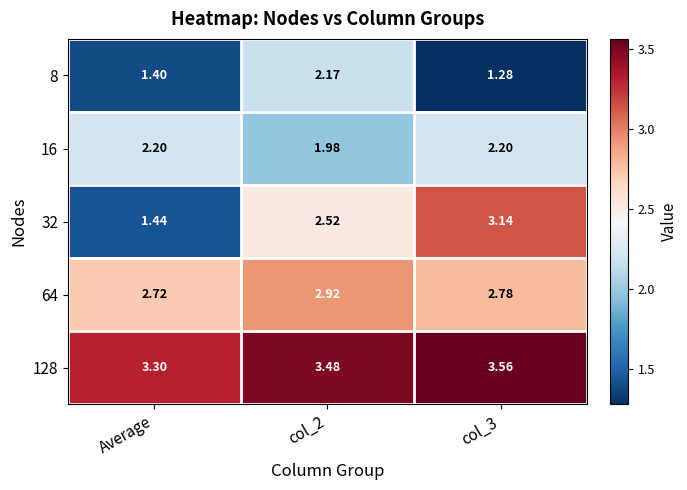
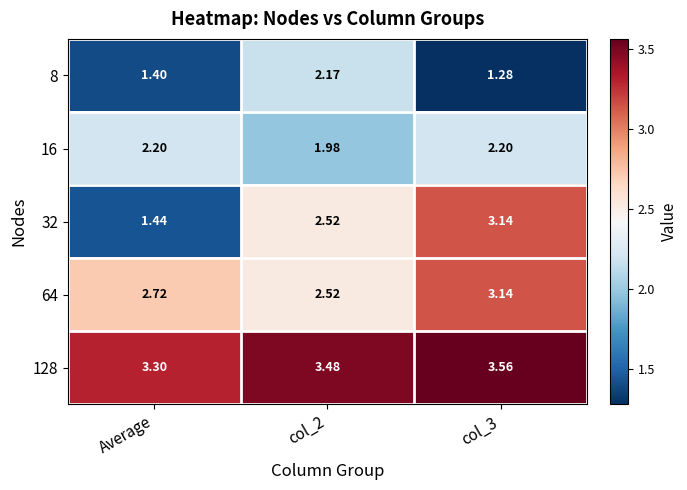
  {
    "8": {
      "Average": 1.40,
      "col_2": 2.17,
      "col_3": 1.28
    },
    "16": {
      "Average": 2.20,
      "col_2": 1.98,
      "col_3": 2.20
    },
    "32": {
      "Average": 1.44,
      "col_2": 2.52,
      "col_3": 3.14
    },
    "64": {
      "Average": 2.72,
-     "col_2": 2.92,
-     "col_3": 2.78
+     "col_2": 2.52,
+     "col_3": 3.14
    },
    "128": {
      "Average": 3.30,
      "col_2": 3.48,
      "col_3": 3.56
    }
  }
